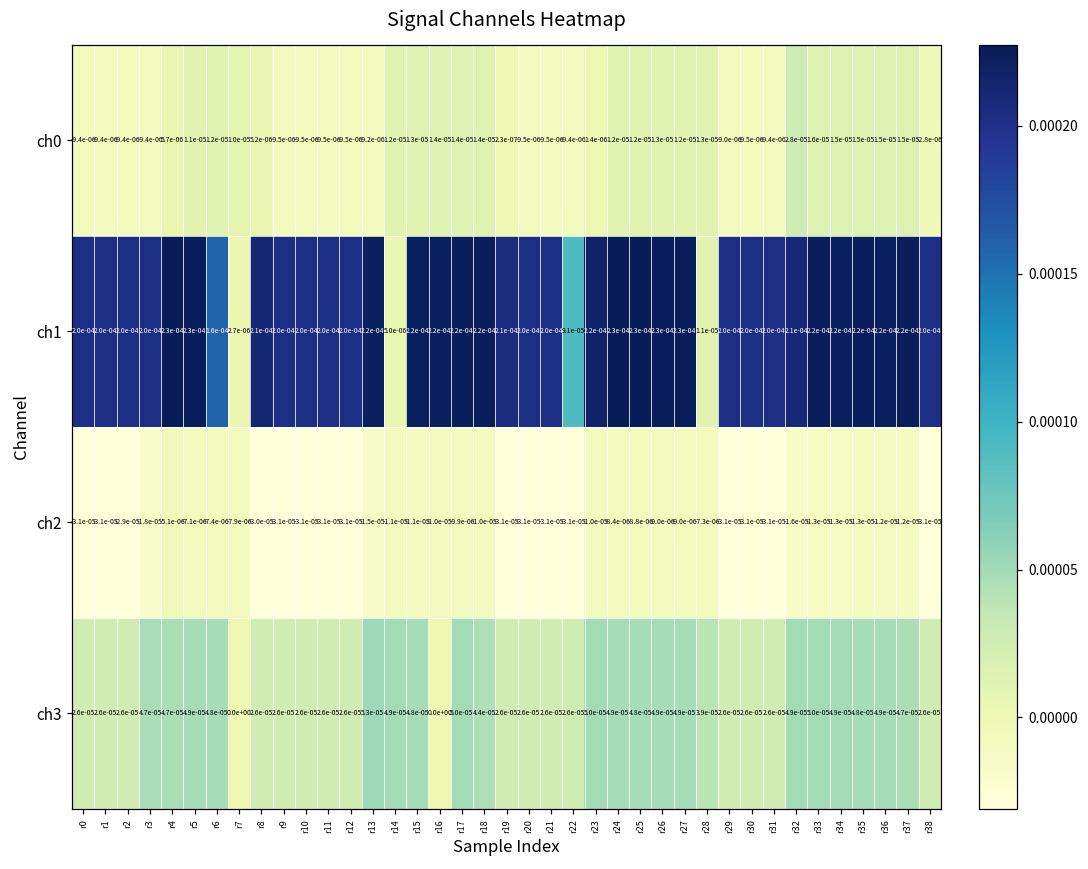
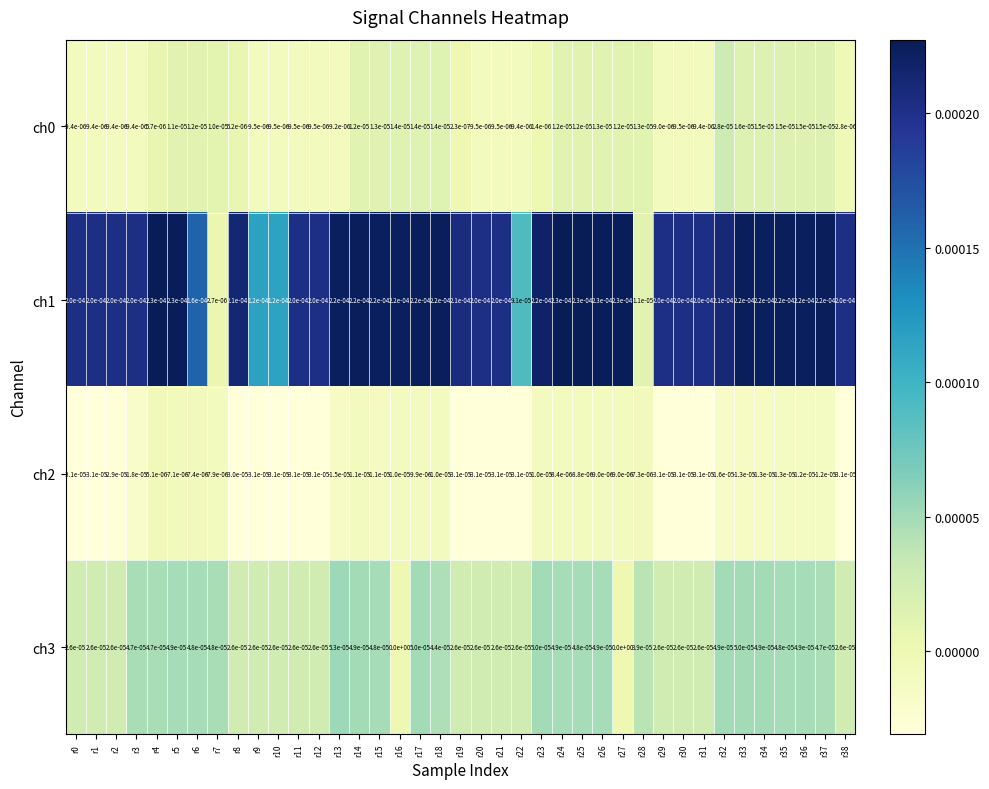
  {
    "ch0": {
      "r0": "-9.4e-06",
      "r1": "-9.4e-06",
      "r2": "-9.4e-06",
      "r3": "-9.4e-06",
      "r4": "5.7e-06",
      "r5": "1.1e-05",
      "r6": "1.2e-05",
      "r7": "1.0e-05",
      "r8": "5.2e-06",
      "r9": "-9.5e-06",
      "r10": "-9.5e-06",
      "r11": "-9.5e-06",
      "r12": "-9.5e-06",
      "r13": "-9.2e-06",
      "r14": "1.2e-05",
      "r15": "1.3e-05",
      "r16": "1.4e-05",
      "r17": "1.4e-05",
      "r18": "1.4e-05",
      "r19": "2.3e-07",
      "r20": "-9.5e-06",
      "r21": "-9.5e-06",
      "r22": "-9.4e-06",
      "r23": "1.4e-06",
      "r24": "1.2e-05",
      "r25": "1.2e-05",
      "r26": "1.3e-05",
      "r27": "1.2e-05",
      "r28": "1.3e-05",
      "r29": "-9.0e-06",
      "r30": "-9.5e-06",
      "r31": "-9.4e-06",
      "r32": "2.8e-05",
      "r33": "1.6e-05",
      "r34": "1.5e-05",
      "r35": "1.5e-05",
      "r36": "1.5e-05",
      "r37": "1.5e-05",
      "r38": "-2.8e-06"
    },
    "ch1": {
      "r0": "2.0e-04",
      "r1": "2.0e-04",
      "r2": "2.0e-04",
      "r3": "2.0e-04",
      "r4": "2.3e-04",
      "r5": "2.3e-04",
      "r6": "1.6e-04",
      "r7": "2.7e-06",
      "r8": "2.1e-04",
-     "r9": "2.0e-04",
-     "r10": "2.0e-04",
+     "r9": "1.2e-04",
+     "r10": "1.2e-04",
      "r11": "2.0e-04",
      "r12": "2.0e-04",
      "r13": "2.2e-04",
-     "r14": "5.0e-06",
+     "r14": "2.2e-04",
      "r15": "2.2e-04",
      "r16": "2.2e-04",
      "r17": "2.2e-04",
      "r18": "2.2e-04",
      "r19": "2.1e-04",
      "r20": "2.0e-04",
      "r21": "2.0e-04",
      "r22": "9.1e-05",
      "r23": "2.2e-04",
      "r24": "2.3e-04",
      "r25": "2.3e-04",
      "r26": "2.3e-04",
      "r27": "2.3e-04",
      "r28": "1.1e-05",
      "r29": "2.0e-04",
      "r30": "2.0e-04",
      "r31": "2.0e-04",
      "r32": "2.1e-04",
      "r33": "2.2e-04",
      "r34": "2.2e-04",
      "r35": "2.2e-04",
      "r36": "2.2e-04",
      "r37": "2.2e-04",
      "r38": "2.0e-04"
    },
    "ch2": {
      "r0": "-3.1e-05",
      "r1": "-3.1e-05",
      "r2": "-2.9e-05",
      "r3": "-1.8e-05",
      "r4": "-5.1e-06",
      "r5": "-7.1e-06",
      "r6": "-7.4e-06",
      "r7": "-7.9e-06",
      "r8": "-3.0e-05",
      "r9": "-3.1e-05",
      "r10": "-3.1e-05",
      "r11": "-3.1e-05",
      "r12": "-3.1e-05",
      "r13": "-1.5e-05",
      "r14": "-1.1e-05",
      "r15": "-1.1e-05",
      "r16": "-1.0e-05",
      "r17": "-9.9e-06",
      "r18": "-1.0e-05",
      "r19": "-3.1e-05",
      "r20": "-3.1e-05",
      "r21": "-3.1e-05",
      "r22": "-3.1e-05",
      "r23": "-1.0e-05",
      "r24": "-8.4e-06",
      "r25": "-8.8e-06",
      "r26": "-9.0e-06",
      "r27": "-9.0e-06",
      "r28": "-7.3e-06",
      "r29": "-3.1e-05",
      "r30": "-3.1e-05",
      "r31": "-3.1e-05",
      "r32": "-1.6e-05",
      "r33": "-1.3e-05",
      "r34": "-1.3e-05",
      "r35": "-1.3e-05",
      "r36": "-1.2e-05",
      "r37": "-1.2e-05",
      "r38": "-3.1e-05"
    },
    "ch3": {
      "r0": "2.6e-05",
      "r1": "2.6e-05",
      "r2": "2.6e-05",
      "r3": "4.7e-05",
      "r4": "4.7e-05",
      "r5": "4.9e-05",
      "r6": "4.8e-05",
-     "r7": "0.0e+00",
+     "r7": "4.8e-05",
      "r8": "2.6e-05",
      "r9": "2.6e-05",
      "r10": "2.6e-05",
      "r11": "2.6e-05",
      "r12": "2.6e-05",
      "r13": "5.3e-05",
      "r14": "4.9e-05",
      "r15": "4.8e-05",
      "r16": "0.0e+00",
      "r17": "5.0e-05",
      "r18": "4.4e-05",
      "r19": "2.6e-05",
      "r20": "2.6e-05",
      "r21": "2.6e-05",
      "r22": "2.6e-05",
      "r23": "5.0e-05",
      "r24": "4.9e-05",
      "r25": "4.8e-05",
      "r26": "4.9e-05",
-     "r27": "4.9e-05",
+     "r27": "0.0e+00",
      "r28": "3.9e-05",
      "r29": "2.6e-05",
      "r30": "2.6e-05",
      "r31": "2.6e-05",
      "r32": "4.9e-05",
      "r33": "5.0e-05",
      "r34": "4.9e-05",
      "r35": "4.8e-05",
      "r36": "4.9e-05",
      "r37": "4.7e-05",
      "r38": "2.6e-05"
    }
  }
